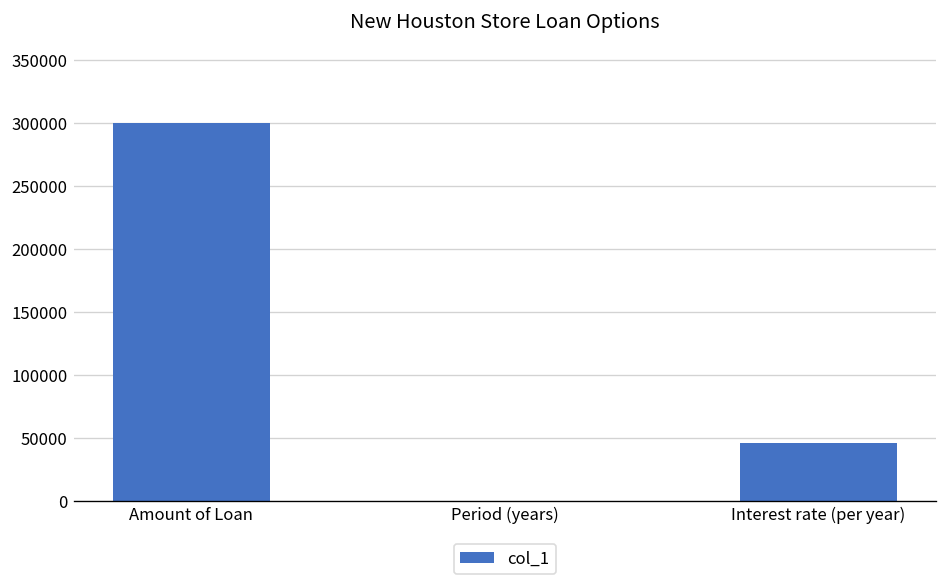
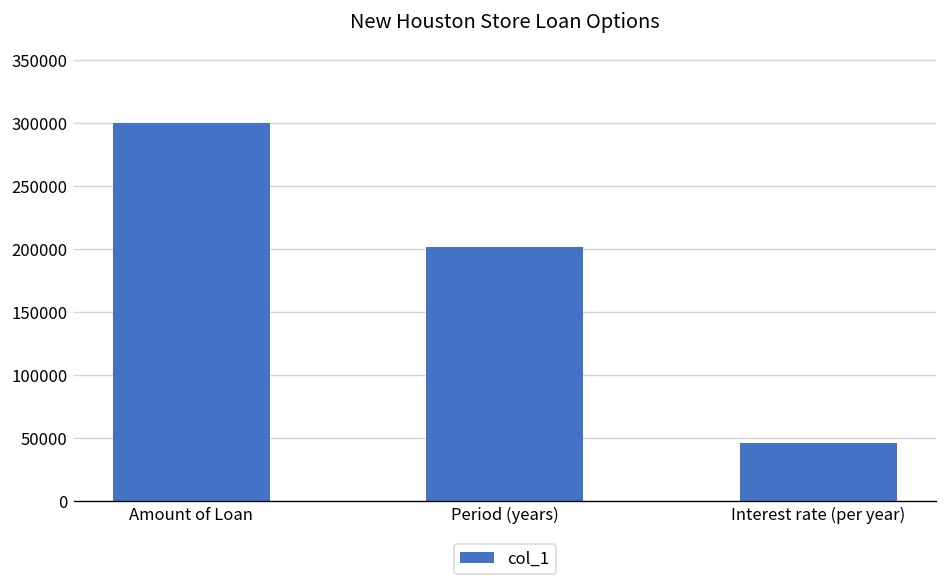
  {
    "Amount of Loan": 300000,
-   "Period (years)": 0,
+   "Period (years)": 202000,
    "Interest rate (per year)": 46000
  }
